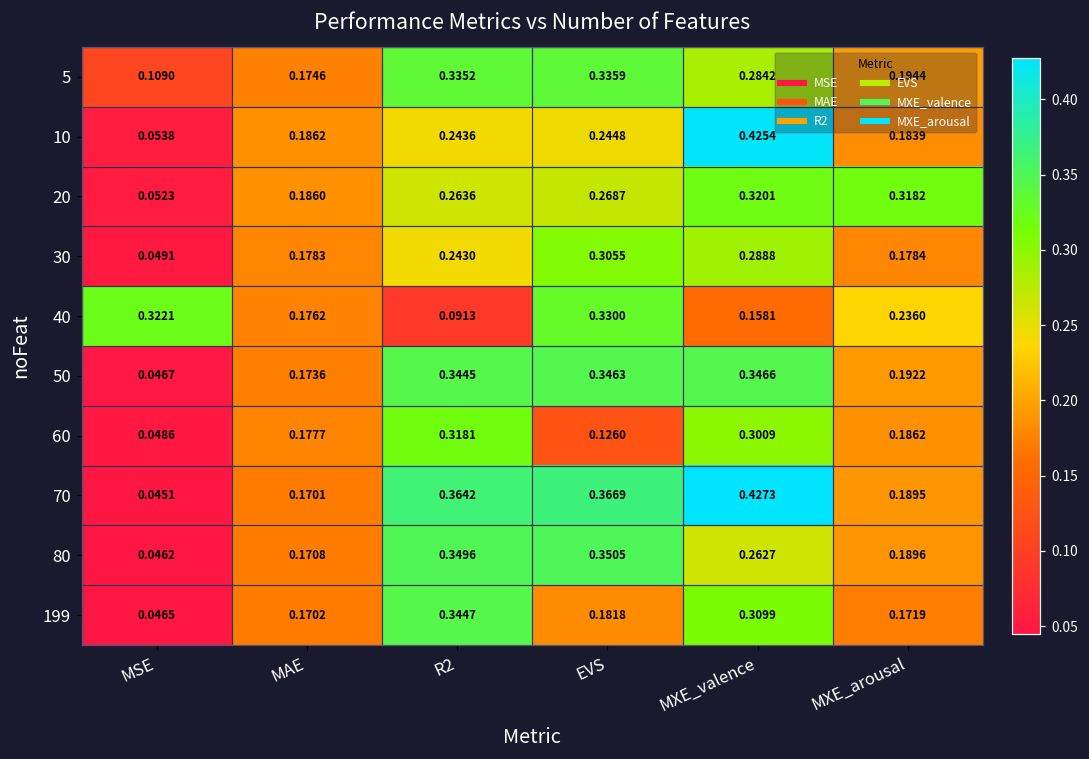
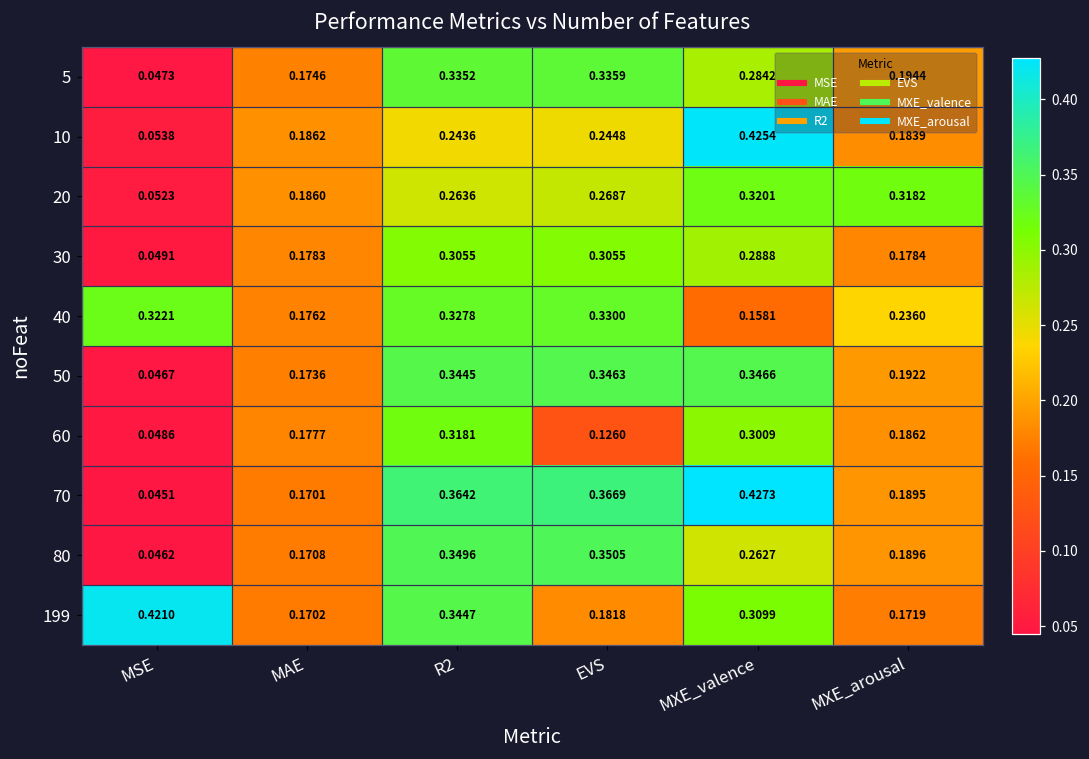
  {
    "5": {
-     "MSE": 0.1090,
+     "MSE": 0.0473,
      "MAE": 0.1746,
      "R2": 0.3352,
      "EVS": 0.3359
    },
    "10": {
      "MSE": 0.0538,
      "MAE": 0.1862,
      "R2": 0.2436,
      "EVS": 0.2448,
      "MXE_valence": 0.4254,
      "MXE_arousal": 0.1839
    },
    "20": {
      "MSE": 0.0523,
      "MAE": 0.1860,
      "R2": 0.2636,
      "EVS": 0.2687,
      "MXE_valence": 0.3201,
      "MXE_arousal": 0.3182
    },
    "30": {
      "MSE": 0.0491,
      "MAE": 0.1783,
-     "R2": 0.2430,
+     "R2": 0.3055,
      "EVS": 0.3055,
      "MXE_valence": 0.2888,
      "MXE_arousal": 0.1784
    },
    "40": {
      "MSE": 0.3221,
      "MAE": 0.1762,
-     "R2": 0.0913,
+     "R2": 0.3278,
      "EVS": 0.3300,
      "MXE_valence": 0.1581,
      "MXE_arousal": 0.2360
    },
    "50": {
      "MSE": 0.0467,
      "MAE": 0.1736,
      "R2": 0.3445,
      "EVS": 0.3463,
      "MXE_valence": 0.3466,
      "MXE_arousal": 0.1922
    },
    "60": {
      "MSE": 0.0486,
      "MAE": 0.1777,
      "R2": 0.3181,
      "EVS": 0.1260,
      "MXE_valence": 0.3009,
      "MXE_arousal": 0.1862
    },
    "70": {
      "MSE": 0.0451,
      "MAE": 0.1701,
      "R2": 0.3642,
      "EVS": 0.3669,
      "MXE_valence": 0.4273,
      "MXE_arousal": 0.1895
    },
    "80": {
      "MSE": 0.0462,
      "MAE": 0.1708,
      "R2": 0.3496,
      "EVS": 0.3505,
      "MXE_valence": 0.2627,
      "MXE_arousal": 0.1896
    },
    "199": {
-     "MSE": 0.0465,
+     "MSE": 0.4210,
      "MAE": 0.1702,
      "R2": 0.3447,
      "EVS": 0.1818,
      "MXE_valence": 0.3099,
      "MXE_arousal": 0.1719
    }
  }
